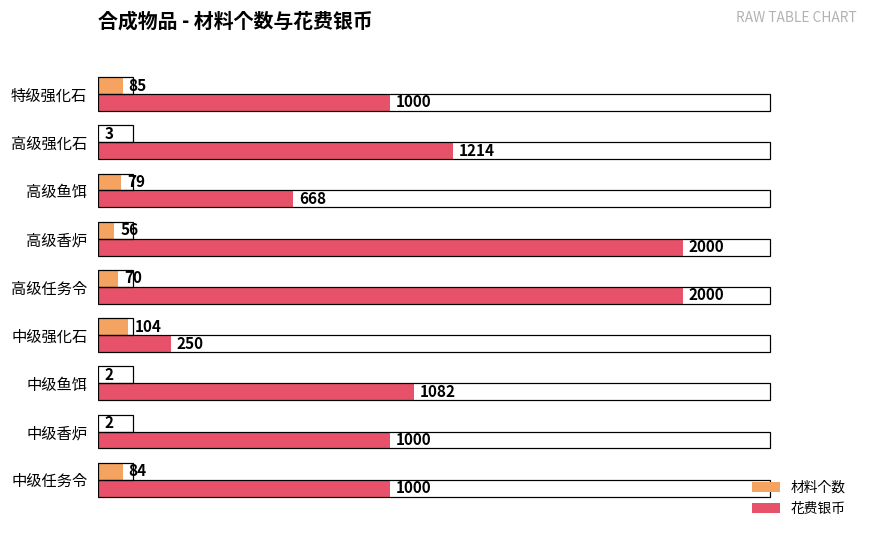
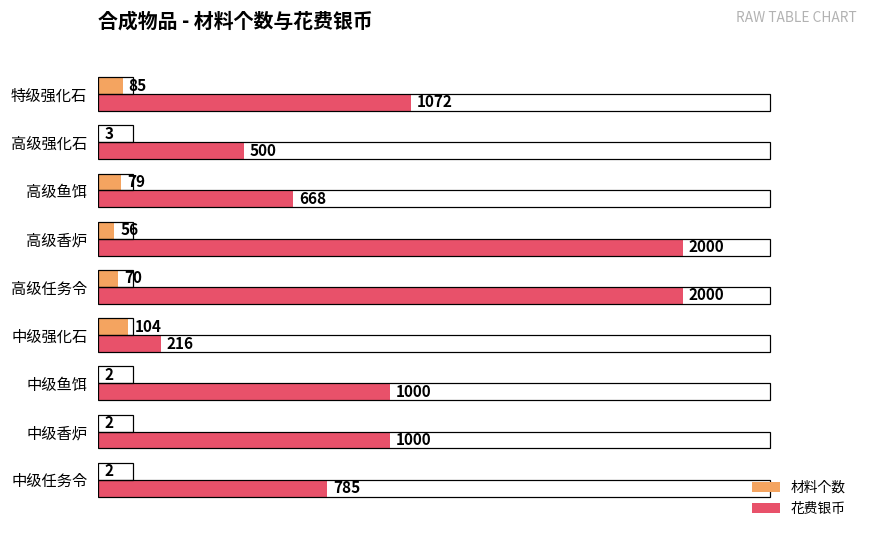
  {
    "材料个数": {
      "特级强化石": 85,
      "高级强化石": 3,
      "高级鱼饵": 79,
      "高级香炉": 56,
      "高级任务令": 70,
      "中级强化石": 104,
      "中级鱼饵": 2,
      "中级香炉": 2,
-     "中级任务令": 84
+     "中级任务令": 2
    },
    "花费银币": {
-     "特级强化石": 1000,
-     "高级强化石": 1214,
+     "特级强化石": 1072,
+     "高级强化石": 500,
      "高级鱼饵": 668,
      "高级香炉": 2000,
      "高级任务令": 2000,
-     "中级强化石": 250,
-     "中级鱼饵": 1082,
+     "中级强化石": 216,
+     "中级鱼饵": 1000,
      "中级香炉": 1000,
-     "中级任务令": 1000
+     "中级任务令": 785
    }
  }
